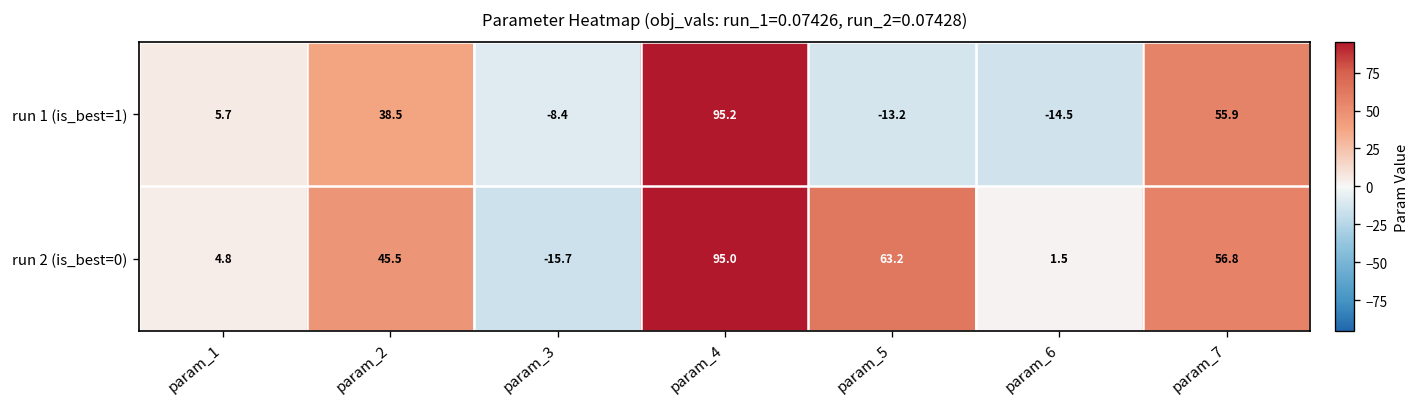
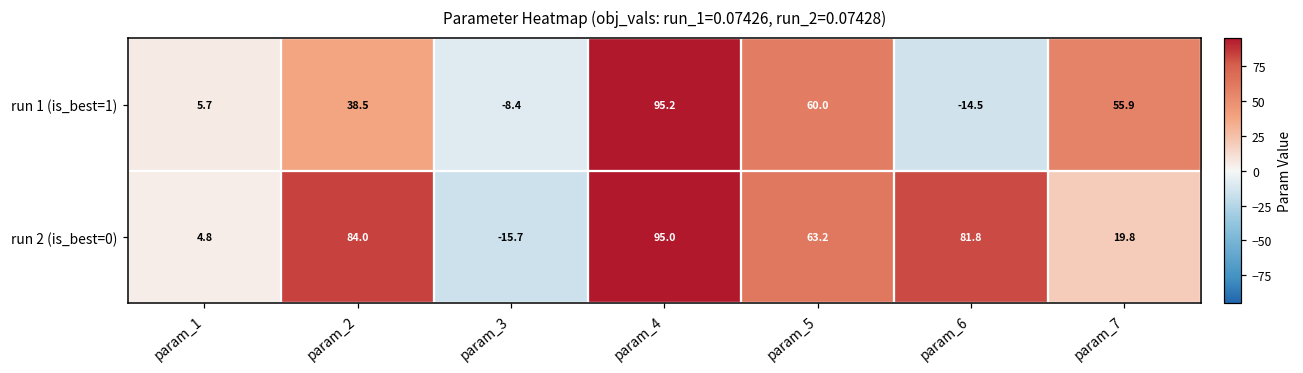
  {
    "run 1 (is_best=1)": {
      "param_1": 5.7,
      "param_2": 38.5,
      "param_3": -8.4,
      "param_4": 95.2,
-     "param_5": -13.2,
+     "param_5": 60.0,
      "param_6": -14.5,
      "param_7": 55.9
    },
    "run 2 (is_best=0)": {
      "param_1": 4.8,
-     "param_2": 45.5,
+     "param_2": 84.0,
      "param_3": -15.7,
      "param_4": 95.0,
      "param_5": 63.2,
-     "param_6": 1.5,
-     "param_7": 56.8
+     "param_6": 81.8,
+     "param_7": 19.8
    }
  }
